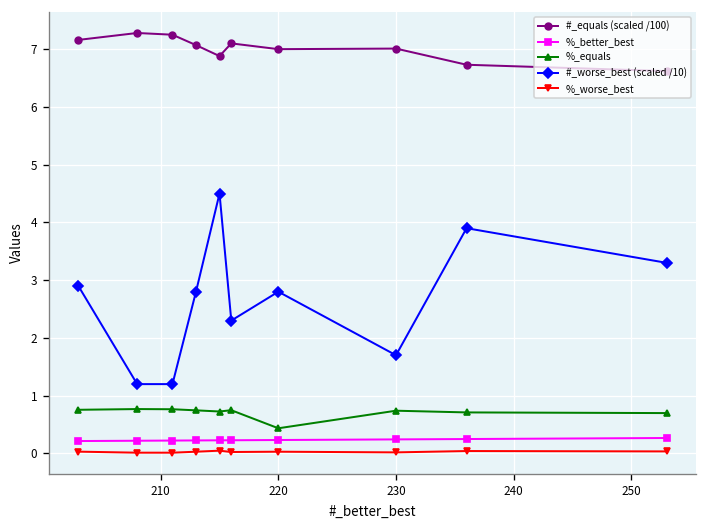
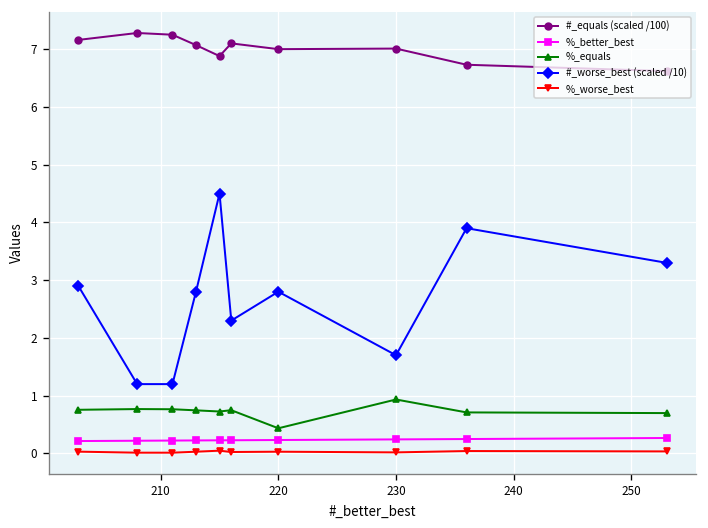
  {
    "#_equals (scaled /100)": {
      "220": 7.0,
      "230": 7.0
    },
    "%_better_best": {
      "220": 0.2,
      "230": 0.2
    },
    "%_equals": {
      "220": 0.4,
-     "230": 0.7
+     "230": 0.9
    },
    "#_worse_best (scaled /10)": {
      "220": 2.8,
      "230": 1.7
    },
    "%_worse_best": {
      "220": 0.0,
      "230": 0.0
    }
  }
